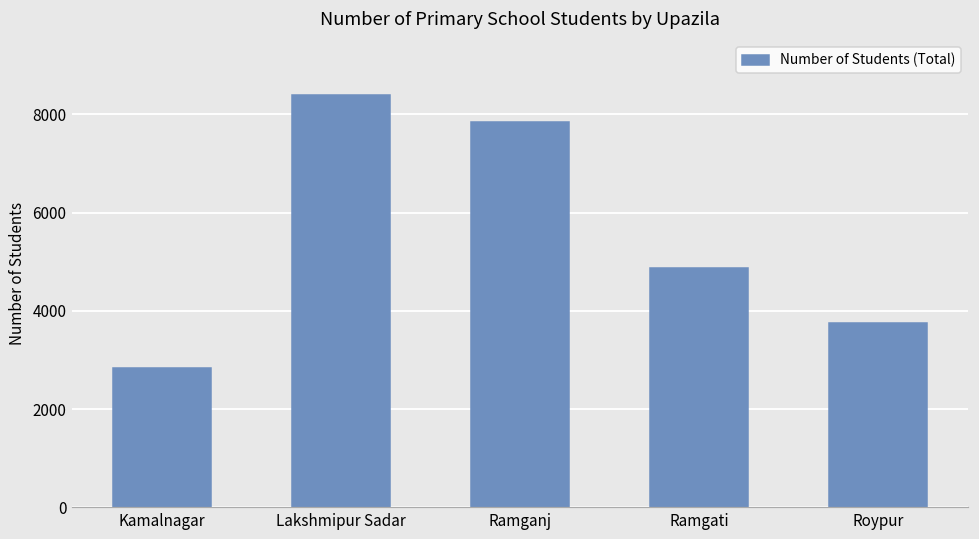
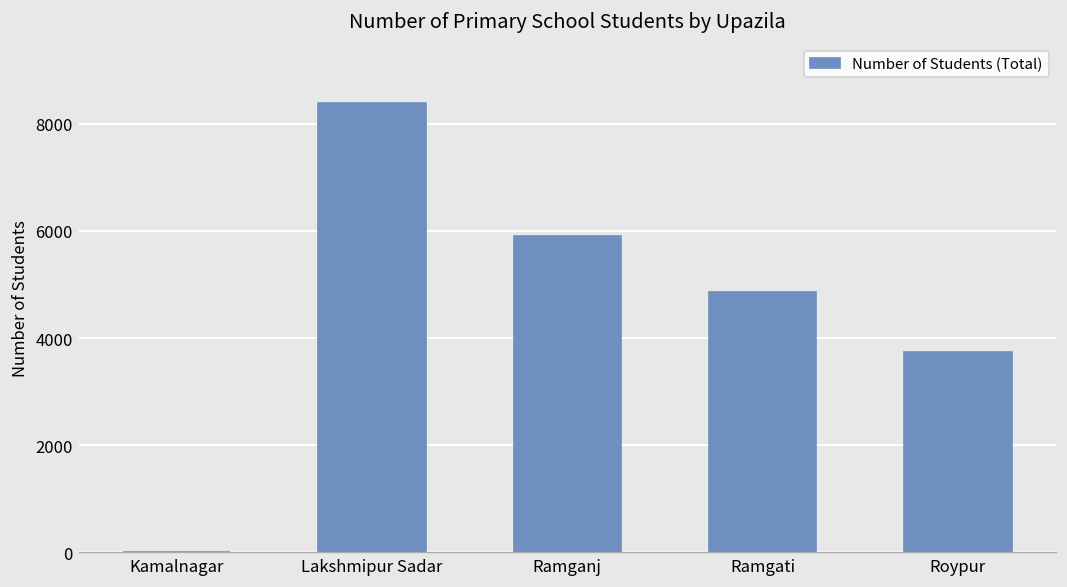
  {
-   "Kamalnagar": 2800,
+   "Kamalnagar": 0,
    "Lakshmipur Sadar": 8400,
-   "Ramganj": 7800,
+   "Ramganj": 5900,
    "Ramgati": 4900,
    "Roypur": 3700
  }
